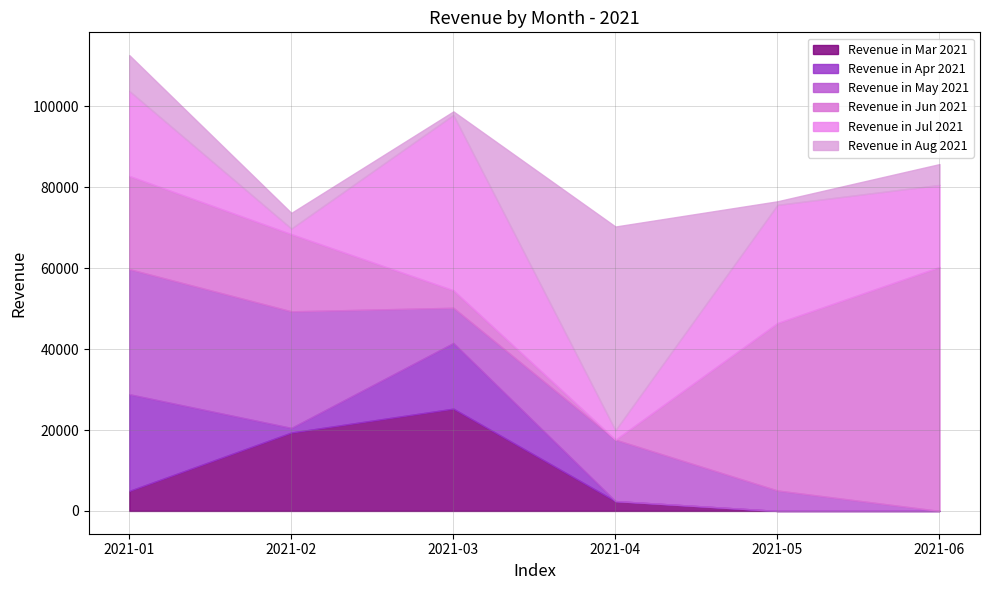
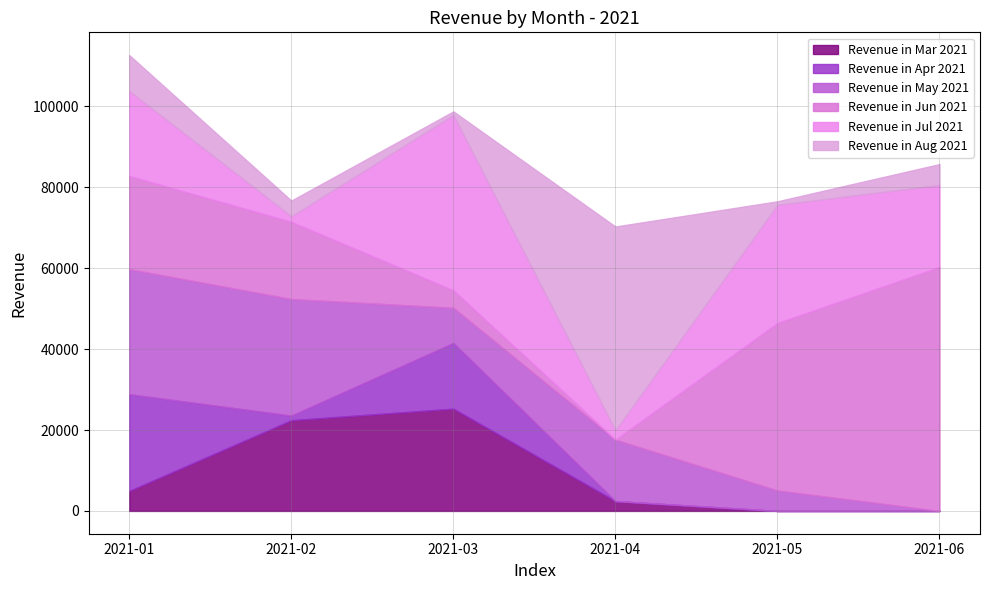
  {
    "Revenue in Mar 2021": {
      "2021-01": 5000,
-     "2021-02": 19000,
+     "2021-02": 22000,
      "2021-03": 25000
    }
  }
